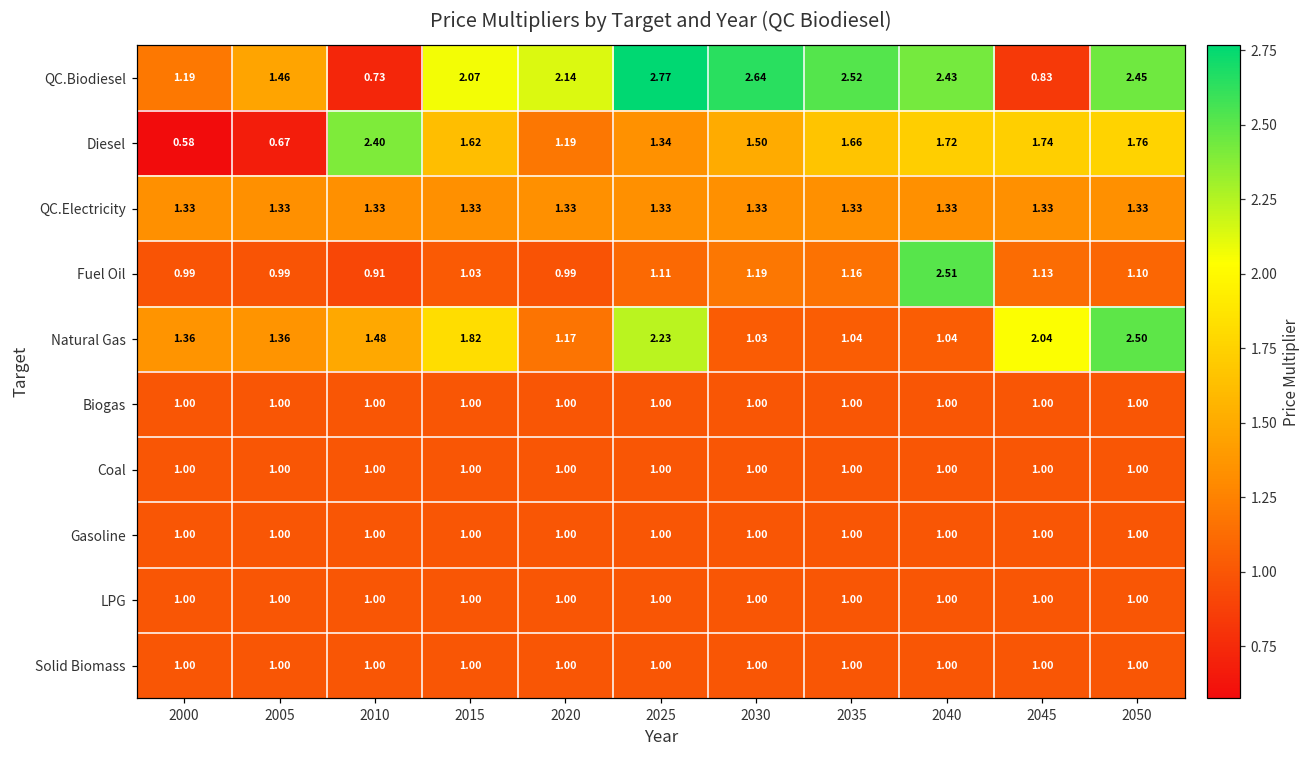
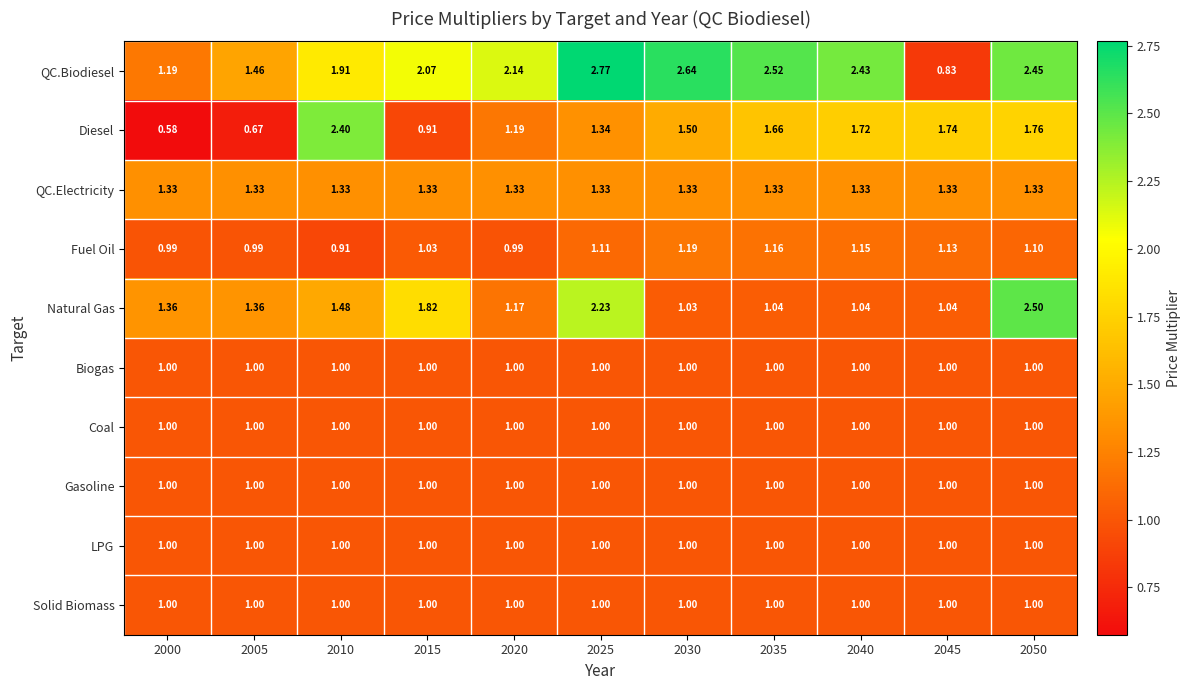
  {
    "QC.Biodiesel": {
      "2000": 1.19,
      "2005": 1.46,
-     "2010": 0.73,
+     "2010": 1.91,
      "2015": 2.07,
      "2020": 2.14,
      "2025": 2.77,
      "2030": 2.64,
      "2035": 2.52,
      "2040": 2.43,
      "2045": 0.83,
      "2050": 2.45
    },
    "Diesel": {
      "2000": 0.58,
      "2005": 0.67,
      "2010": 2.40,
-     "2015": 1.62,
+     "2015": 0.91,
      "2020": 1.19,
      "2025": 1.34,
      "2030": 1.50,
      "2035": 1.66,
      "2040": 1.72,
      "2045": 1.74,
      "2050": 1.76
    },
    "QC.Electricity": {
      "2000": 1.33,
      "2005": 1.33,
      "2010": 1.33,
      "2015": 1.33,
      "2020": 1.33,
      "2025": 1.33,
      "2030": 1.33,
      "2035": 1.33,
      "2040": 1.33,
      "2045": 1.33,
      "2050": 1.33
    },
    "Fuel Oil": {
      "2000": 0.99,
      "2005": 0.99,
      "2010": 0.91,
      "2015": 1.03,
      "2020": 0.99,
      "2025": 1.11,
      "2030": 1.19,
      "2035": 1.16,
-     "2040": 2.51,
+     "2040": 1.15,
      "2045": 1.13,
      "2050": 1.10
    },
    "Natural Gas": {
      "2000": 1.36,
      "2005": 1.36,
      "2010": 1.48,
      "2015": 1.82,
      "2020": 1.17,
      "2025": 2.23,
      "2030": 1.03,
      "2035": 1.04,
      "2040": 1.04,
-     "2045": 2.04,
+     "2045": 1.04,
      "2050": 2.50
    },
    "Biogas": {
      "2000": 1.00,
      "2005": 1.00,
      "2010": 1.00,
      "2015": 1.00,
      "2020": 1.00,
      "2025": 1.00,
      "2030": 1.00,
      "2035": 1.00,
      "2040": 1.00,
      "2045": 1.00,
      "2050": 1.00
    },
    "Coal": {
      "2000": 1.00,
      "2005": 1.00,
      "2010": 1.00,
      "2015": 1.00,
      "2020": 1.00,
      "2025": 1.00,
      "2030": 1.00,
      "2035": 1.00,
      "2040": 1.00,
      "2045": 1.00,
      "2050": 1.00
    },
    "Gasoline": {
      "2000": 1.00,
      "2005": 1.00,
      "2010": 1.00,
      "2015": 1.00,
      "2020": 1.00,
      "2025": 1.00,
      "2030": 1.00,
      "2035": 1.00,
      "2040": 1.00,
      "2045": 1.00,
      "2050": 1.00
    },
    "LPG": {
      "2000": 1.00,
      "2005": 1.00,
      "2010": 1.00,
      "2015": 1.00,
      "2020": 1.00,
      "2025": 1.00,
      "2030": 1.00,
      "2035": 1.00,
      "2040": 1.00,
      "2045": 1.00,
      "2050": 1.00
    },
    "Solid Biomass": {
      "2000": 1.00,
      "2005": 1.00,
      "2010": 1.00,
      "2015": 1.00,
      "2020": 1.00,
      "2025": 1.00,
      "2030": 1.00,
      "2035": 1.00,
      "2040": 1.00,
      "2045": 1.00,
      "2050": 1.00
    }
  }
